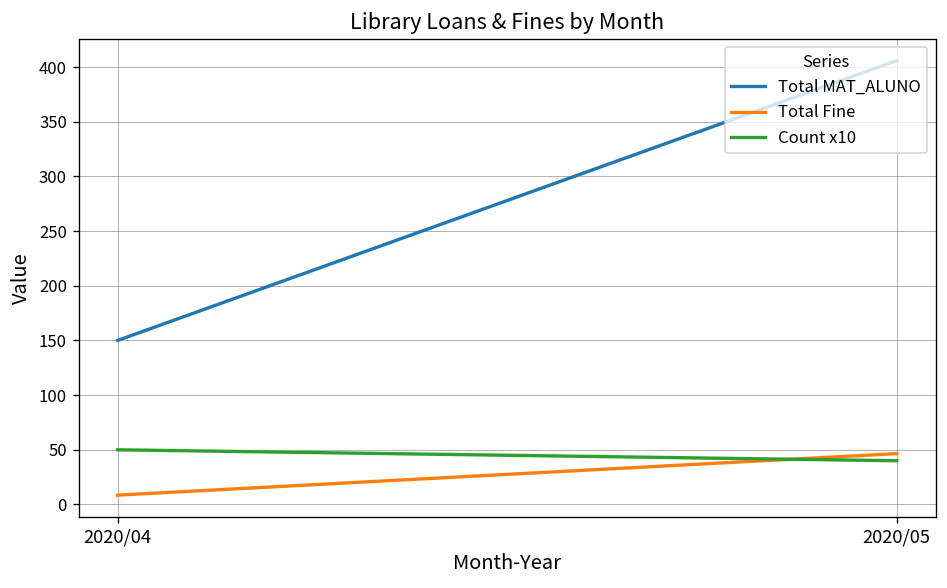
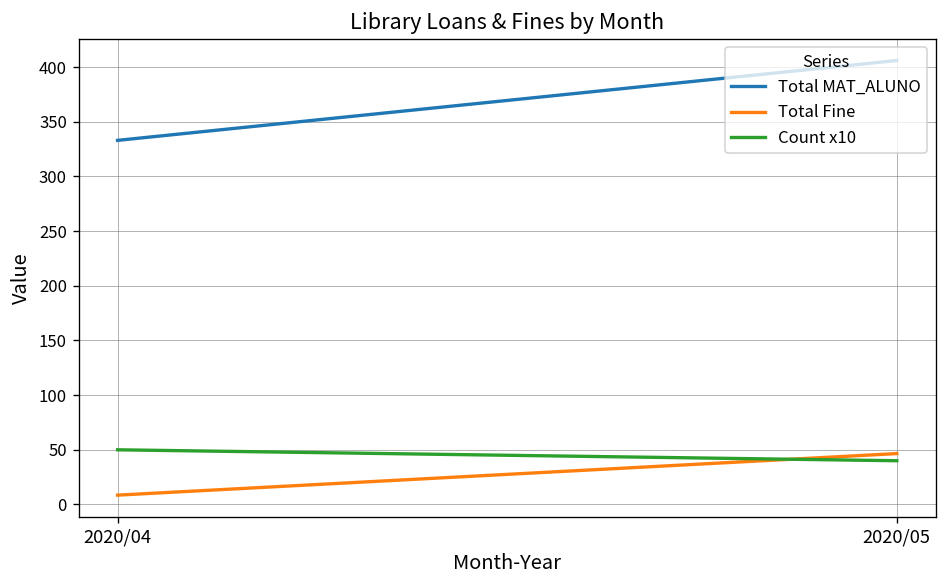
  {
    "Total MAT_ALUNO": {
-     "2020/04": 150
+     "2020/04": 330
    },
    "Total Fine": {
      "2020/04": 10,
      "2020/05": 50
    },
    "Count x10": {
      "2020/04": 50,
      "2020/05": 40
    }
  }
